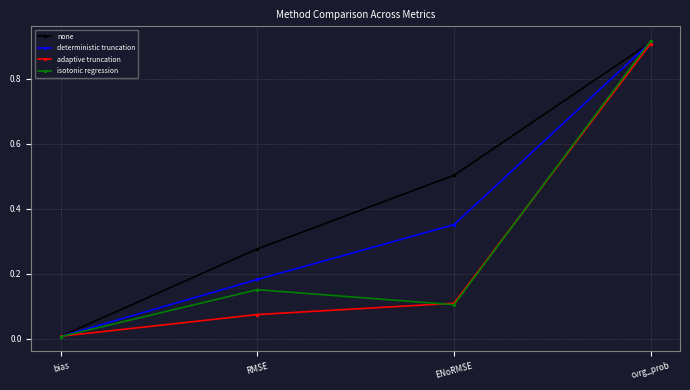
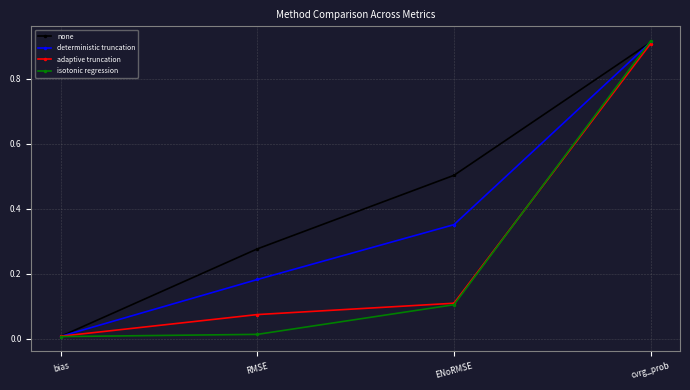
  {
    "none": {
      "RMSE": 0.28,
      "ENoRMSE": 0.50
    },
    "deterministic truncation": {
      "RMSE": 0.18,
      "ENoRMSE": 0.35
    },
    "adaptive truncation": {
      "RMSE": 0.07
    },
    "isotonic regression": {
-     "RMSE": 0.15
+     "RMSE": 0.01
    }
  }
